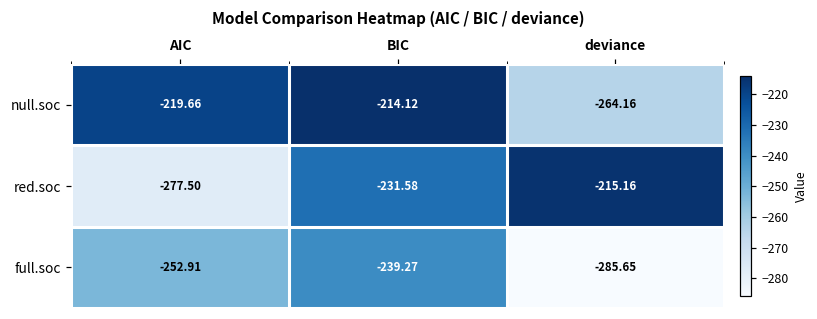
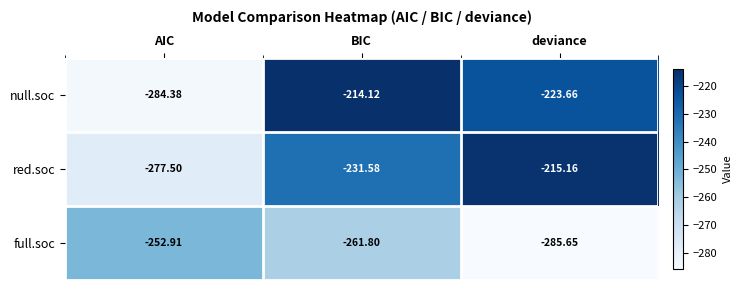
  {
    "null.soc": {
-     "AIC": -219.66,
+     "AIC": -284.38,
      "BIC": -214.12,
-     "deviance": -264.16
+     "deviance": -223.66
    },
    "red.soc": {
      "AIC": -277.50,
      "BIC": -231.58,
      "deviance": -215.16
    },
    "full.soc": {
      "AIC": -252.91,
-     "BIC": -239.27,
+     "BIC": -261.80,
      "deviance": -285.65
    }
  }
